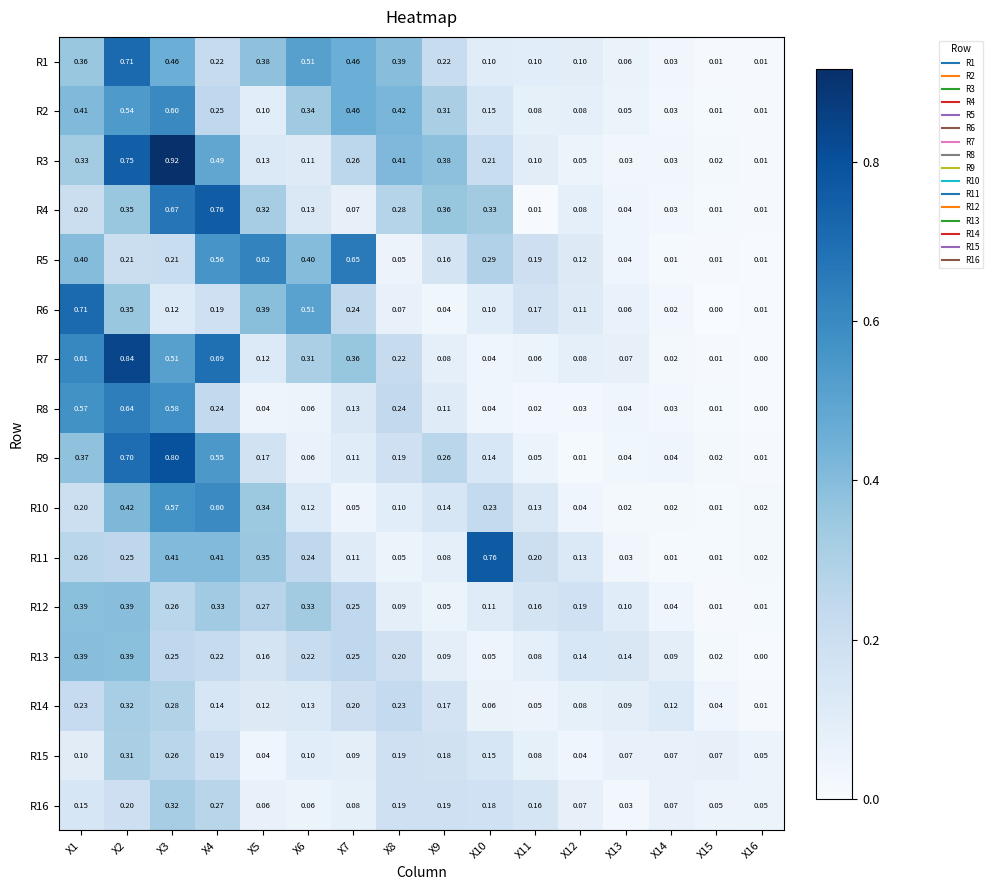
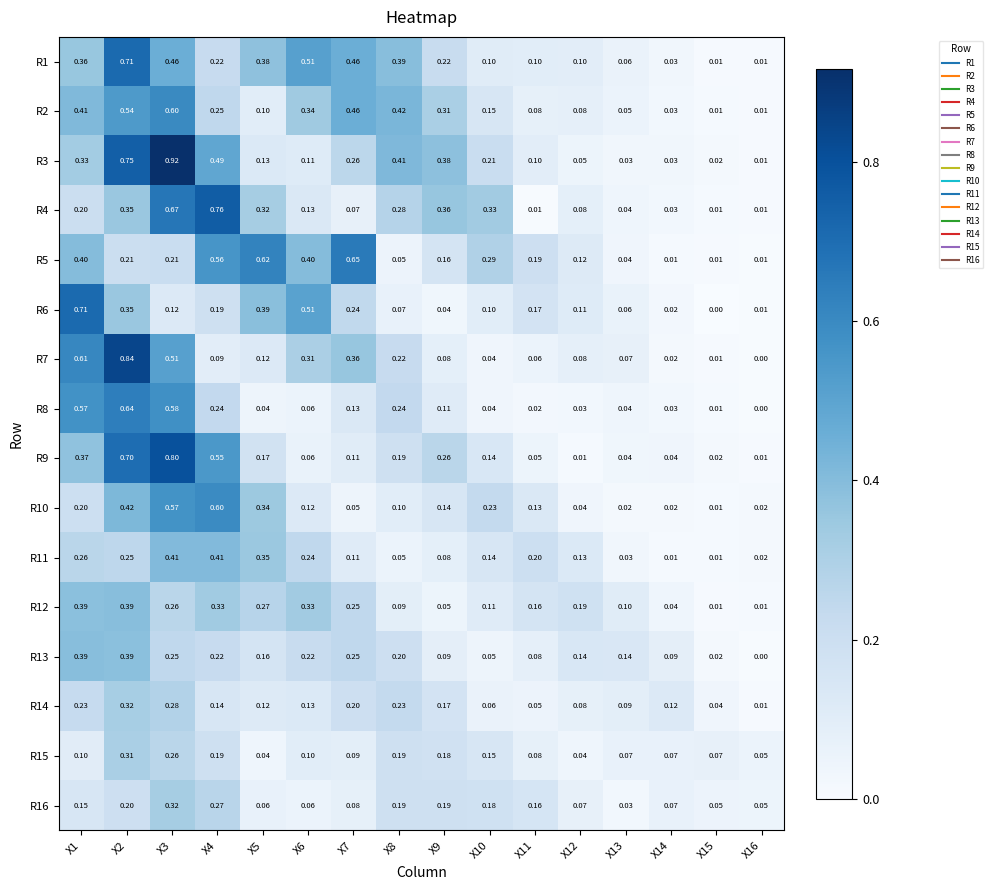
  {
    "R7": {
      "X1": 0.61,
      "X2": 0.84,
      "X3": 0.51,
-     "X4": 0.69,
+     "X4": 0.09,
      "X5": 0.12,
      "X6": 0.31,
      "X7": 0.36,
      "X8": 0.22,
      "X9": 0.08,
      "X10": 0.04,
      "X11": 0.06,
      "X12": 0.08,
      "X13": 0.07,
      "X14": 0.02,
      "X15": 0.01,
      "X16": 0.00
    },
    "R11": {
      "X1": 0.26,
      "X2": 0.25,
      "X3": 0.41,
      "X4": 0.41,
      "X5": 0.35,
      "X6": 0.24,
      "X7": 0.11,
      "X8": 0.05,
      "X9": 0.08,
-     "X10": 0.76,
+     "X10": 0.14,
      "X11": 0.20,
      "X12": 0.13,
      "X13": 0.03,
      "X14": 0.01,
      "X15": 0.01,
      "X16": 0.02
    }
  }
